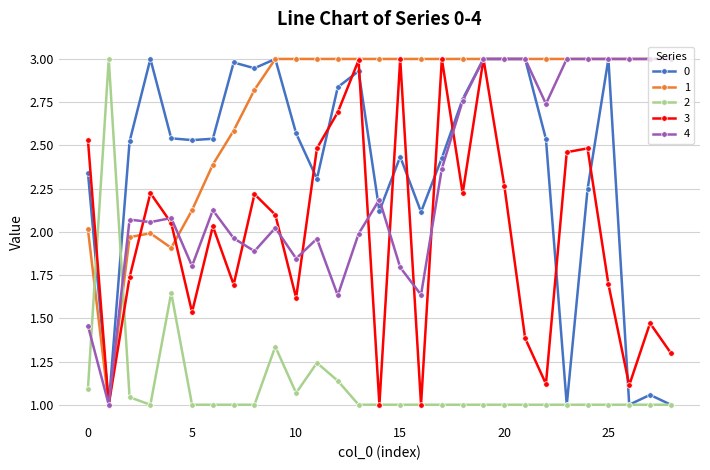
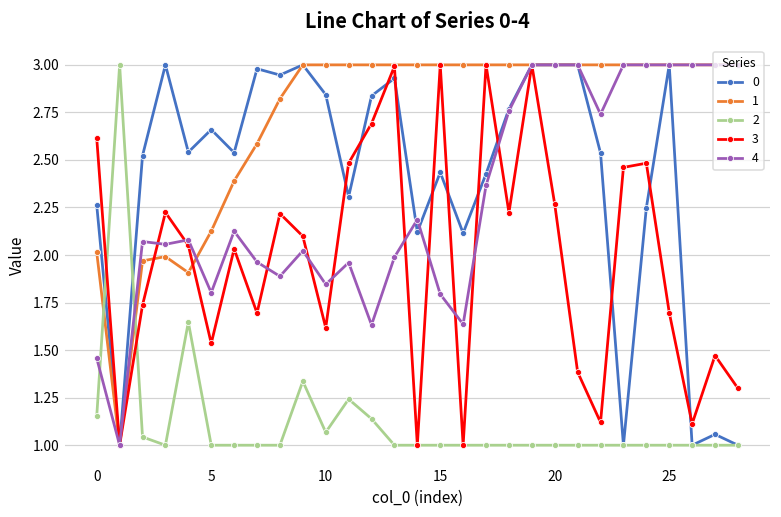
  {
    "0": {
-     "0": 2.34,
-     "5": 2.53,
-     "10": 2.57,
+     "0": 2.26,
+     "5": 2.66,
+     "10": 2.84,
      "15": 2.43
    },
    "1": {
      "0": 2.01,
      "5": 2.13,
      "10": 3.00
    },
    "2": {
-     "0": 1.09,
+     "0": 1.15,
      "5": 1.00,
      "10": 1.07,
      "15": 1.00,
      "20": 1.00,
      "25": 1.00
    },
    "3": {
-     "0": 2.53,
+     "0": 2.61,
      "5": 1.54,
      "10": 1.62,
      "20": 2.27,
      "25": 1.70
    },
    "4": {
      "0": 1.46,
      "5": 1.80,
      "10": 1.85,
      "15": 1.79
    }
  }
